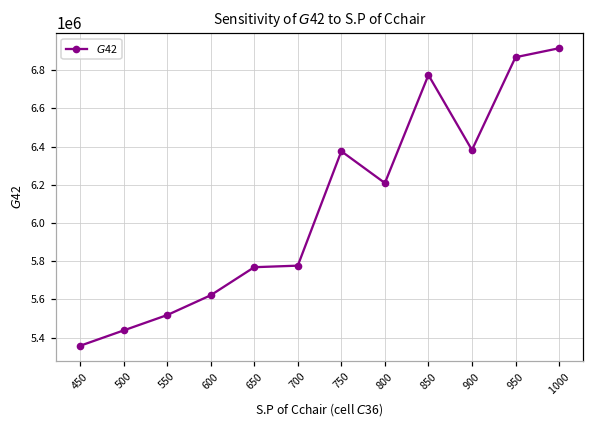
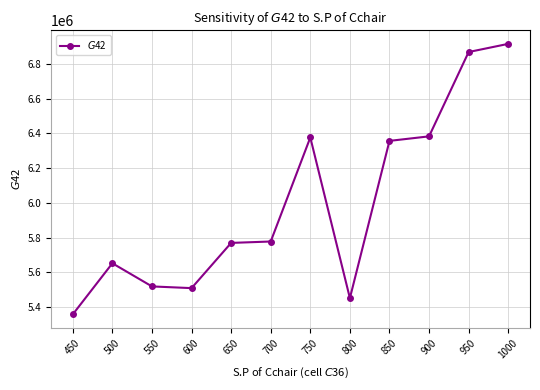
  {
    "450": 5360000,
-   "500": 5440000,
+   "500": 5650000,
    "550": 5520000,
-   "600": 5620000,
+   "600": 5510000,
    "650": 5770000,
    "700": 5780000,
    "750": 6380000,
-   "800": 6210000,
-   "850": 6780000,
+   "800": 5450000,
+   "850": 6360000,
    "900": 6380000,
    "950": 6870000,
    "1000": 6920000
  }
